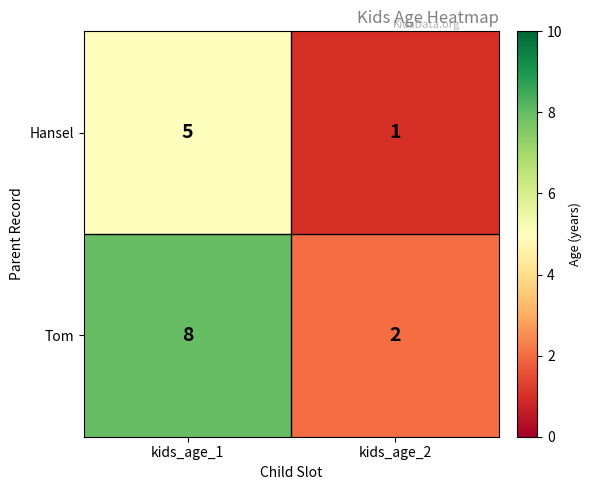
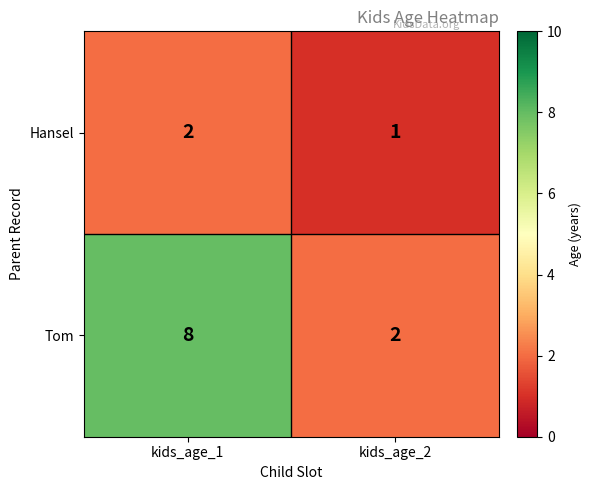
  {
    "Hansel": {
-     "kids_age_1": 5,
+     "kids_age_1": 2,
      "kids_age_2": 1
    },
    "Tom": {
      "kids_age_1": 8,
      "kids_age_2": 2
    }
  }
